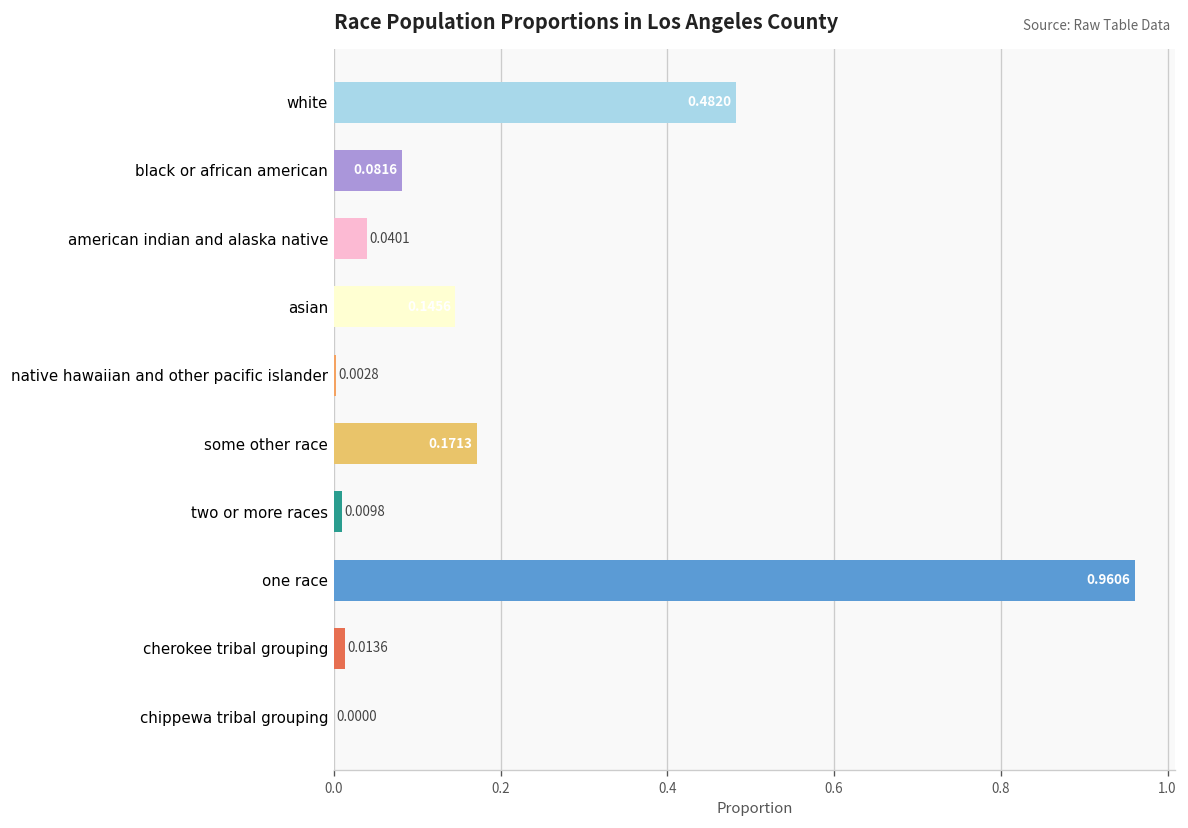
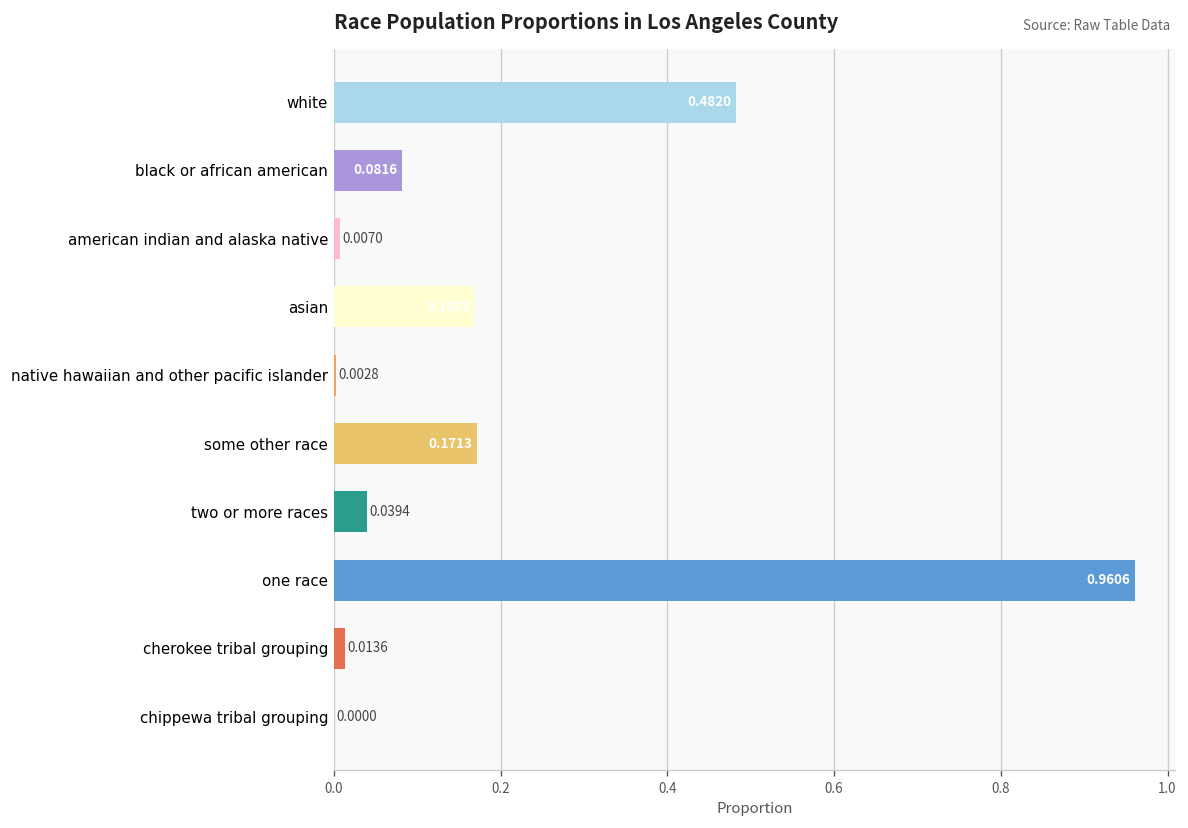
  {
    "white": 0.4820,
    "black or african american": 0.0816,
-   "american indian and alaska native": 0.0401,
-   "asian": 0.15,
+   "american indian and alaska native": 0.0070,
+   "asian": 0.17,
    "native hawaiian and other pacific islander": 0.0028,
    "some other race": 0.1713,
-   "two or more races": 0.0098,
+   "two or more races": 0.0394,
    "one race": 0.9606,
    "cherokee tribal grouping": 0.0136,
    "chippewa tribal grouping": 0.0000
  }
